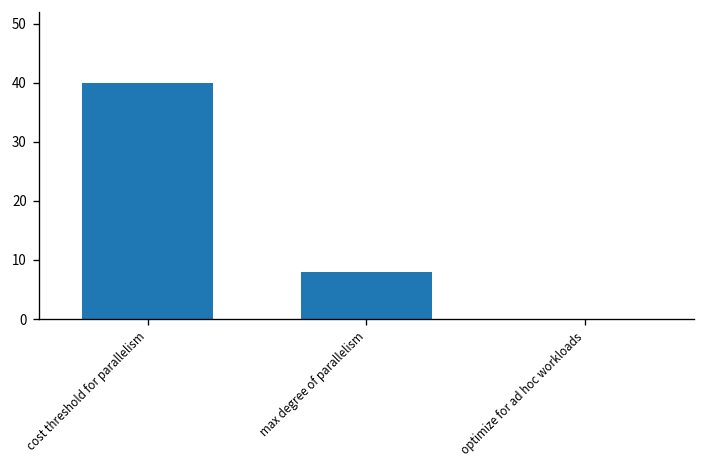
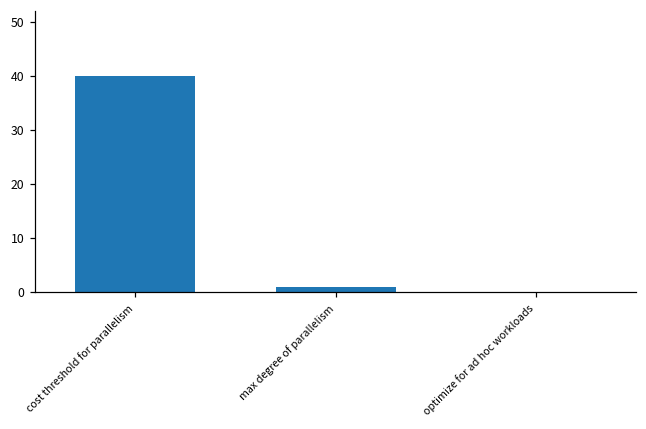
  {
    "cost threshold for parallelism": 40,
-   "max degree of parallelism": 8,
+   "max degree of parallelism": 1,
    "optimize for ad hoc workloads": 0
  }
